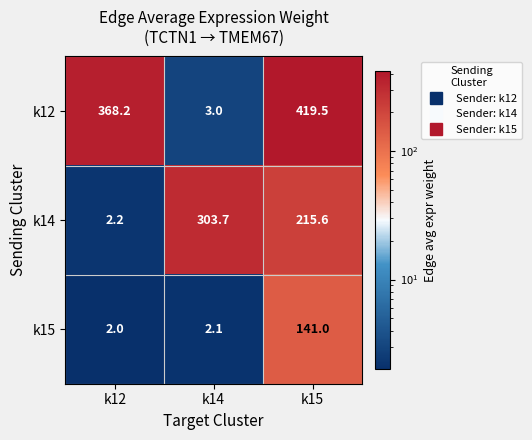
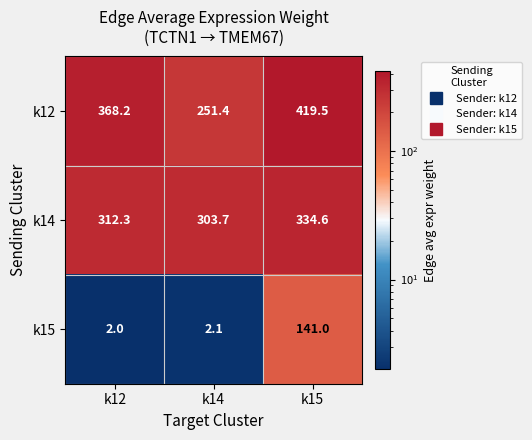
  {
    "k12": {
      "k12": 368.2,
-     "k14": 3.0,
+     "k14": 251.4,
      "k15": 419.5
    },
    "k14": {
-     "k12": 2.2,
+     "k12": 312.3,
      "k14": 303.7,
-     "k15": 215.6
+     "k15": 334.6
    },
    "k15": {
      "k12": 2.0,
      "k14": 2.1,
      "k15": 141.0
    }
  }
